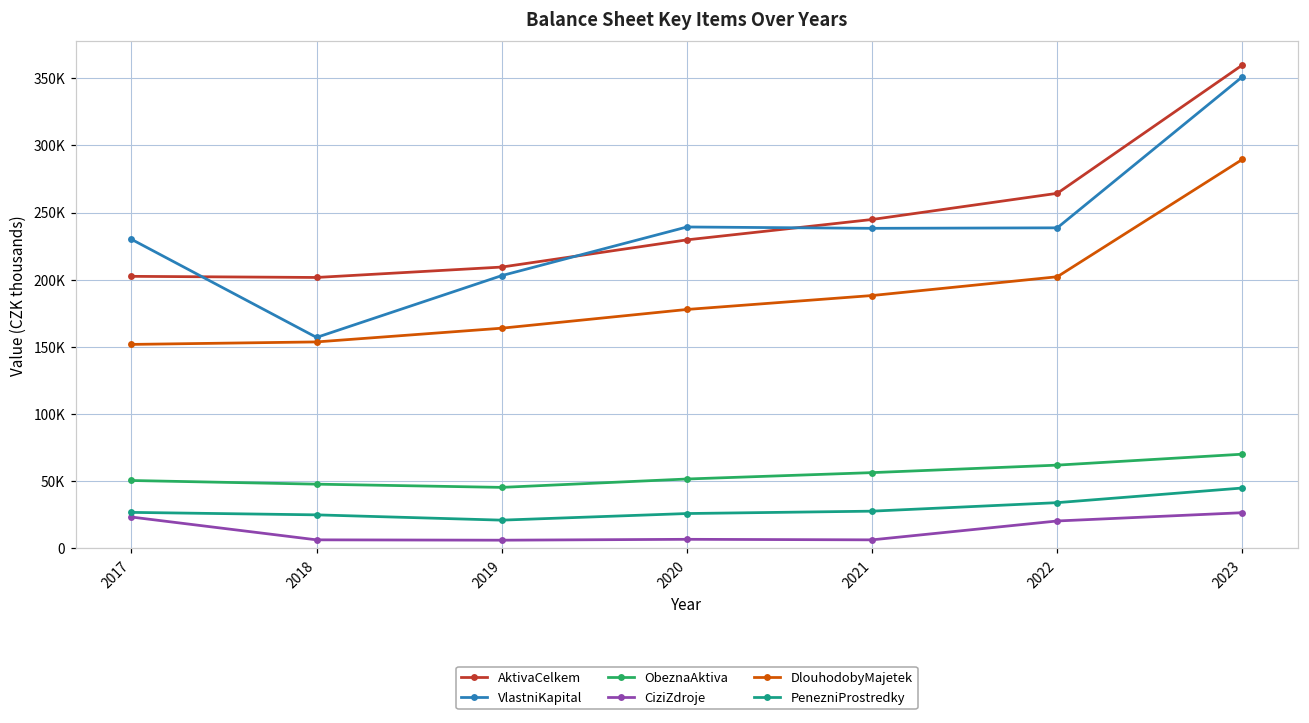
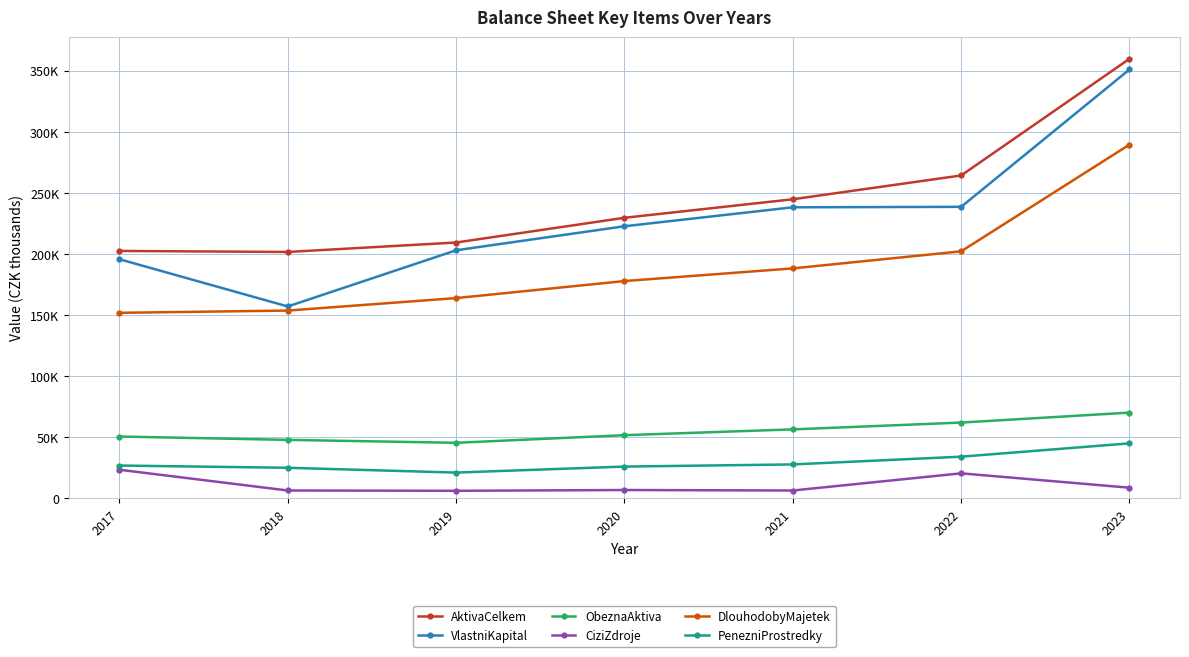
  {
    "VlastniKapital": {
-     "2017": 230000,
+     "2017": 196000,
      "2018": 157000,
      "2019": 203000,
-     "2020": 239000,
+     "2020": 223000,
      "2021": 238000,
      "2022": 239000,
      "2023": 351000
    },
    "CiziZdroje": {
      "2017": 23000,
      "2018": 6000,
      "2019": 6000,
      "2020": 7000,
      "2021": 6000,
      "2022": 20000,
-     "2023": 27000
+     "2023": 9000
    }
  }
